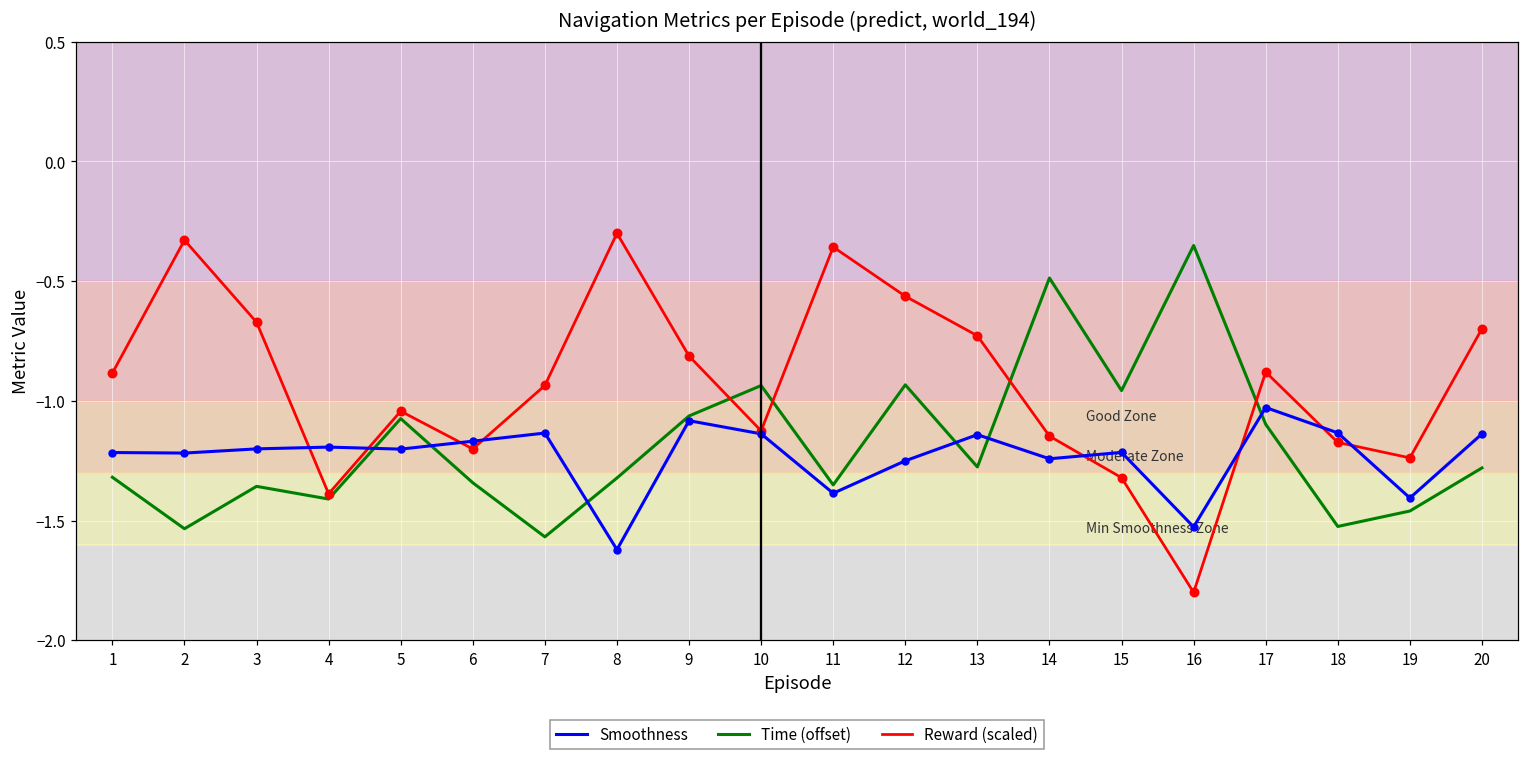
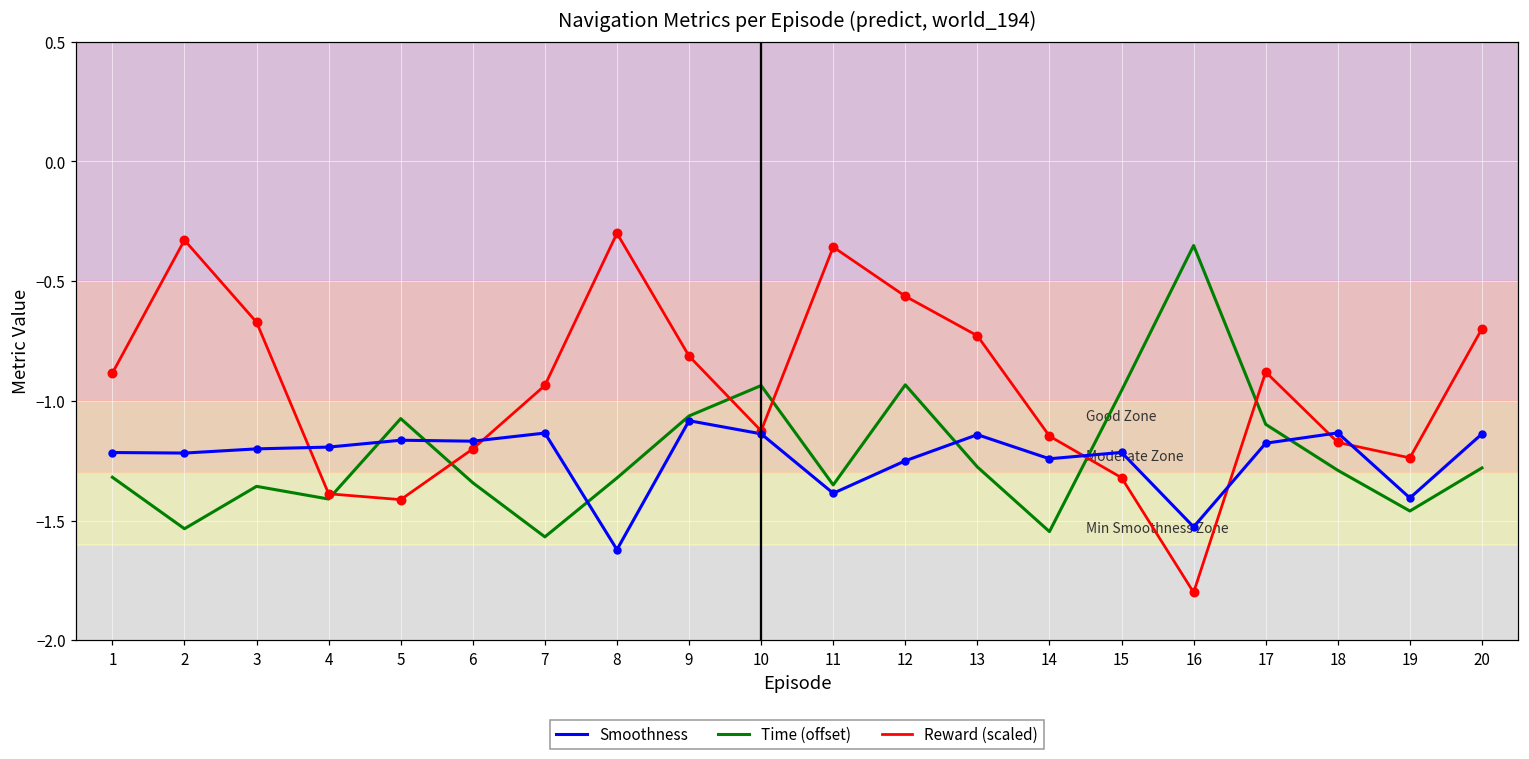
  {
    "Smoothness": {
      "1": -1.22,
      "2": -1.22,
      "3": -1.20,
      "4": -1.19,
-     "5": -1.20,
+     "5": -1.16,
      "6": -1.17,
      "7": -1.13,
      "8": -1.62,
      "9": -1.08,
      "10": -1.14,
      "11": -1.39,
      "12": -1.25,
      "13": -1.14,
      "14": -1.24,
      "15": -1.22,
      "16": -1.53,
-     "17": -1.03,
+     "17": -1.18,
      "18": -1.13,
      "19": -1.41,
      "20": -1.14
    },
    "Time (offset)": {
      "1": -1.32,
      "2": -1.53,
      "3": -1.36,
      "4": -1.41,
      "5": -1.07,
      "6": -1.34,
      "7": -1.57,
      "8": -1.32,
      "9": -1.06,
      "10": -0.94,
      "11": -1.35,
      "12": -0.93,
      "13": -1.28,
-     "14": -0.49,
+     "14": -1.55,
      "15": -0.96,
      "16": -0.35,
      "17": -1.10,
-     "18": -1.52,
+     "18": -1.29,
      "19": -1.46,
      "20": -1.28
    },
    "Reward (scaled)": {
      "1": -0.88,
      "2": -0.33,
      "3": -0.67,
      "4": -1.39,
-     "5": -1.04,
+     "5": -1.41,
      "6": -1.20,
      "7": -0.94,
      "8": -0.30,
      "9": -0.81,
      "10": -1.13,
      "11": -0.36,
      "12": -0.56,
      "13": -0.73,
      "14": -1.15,
      "15": -1.32,
      "16": -1.80,
      "17": -0.88,
      "18": -1.17,
      "19": -1.24,
      "20": -0.70
    }
  }
